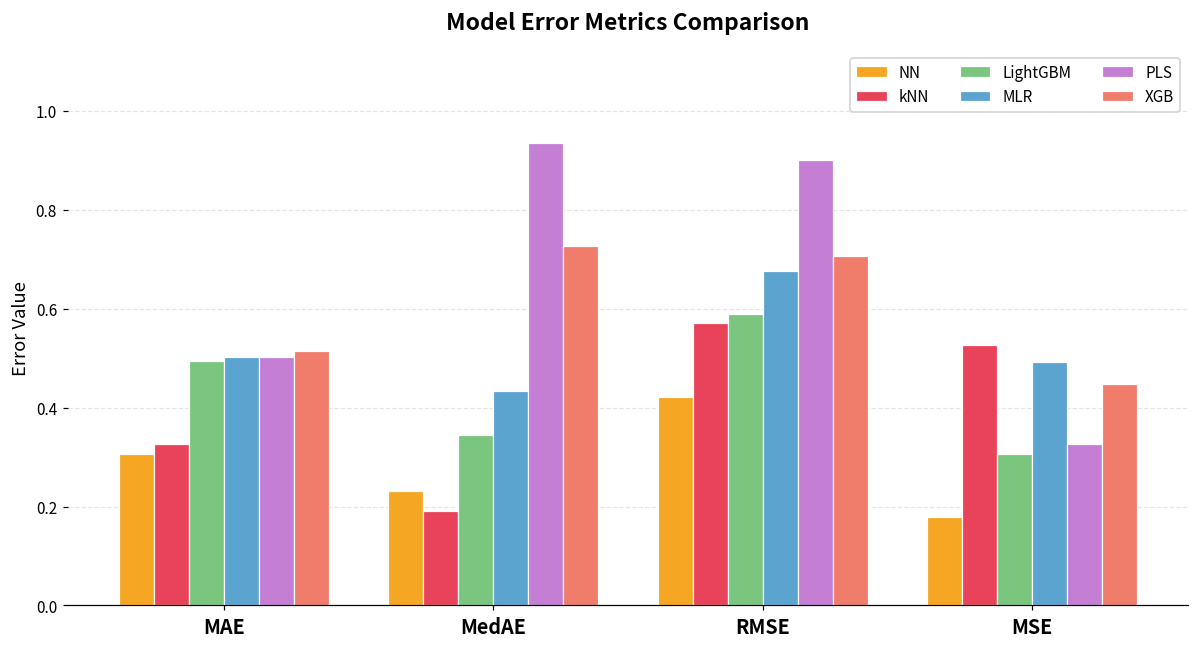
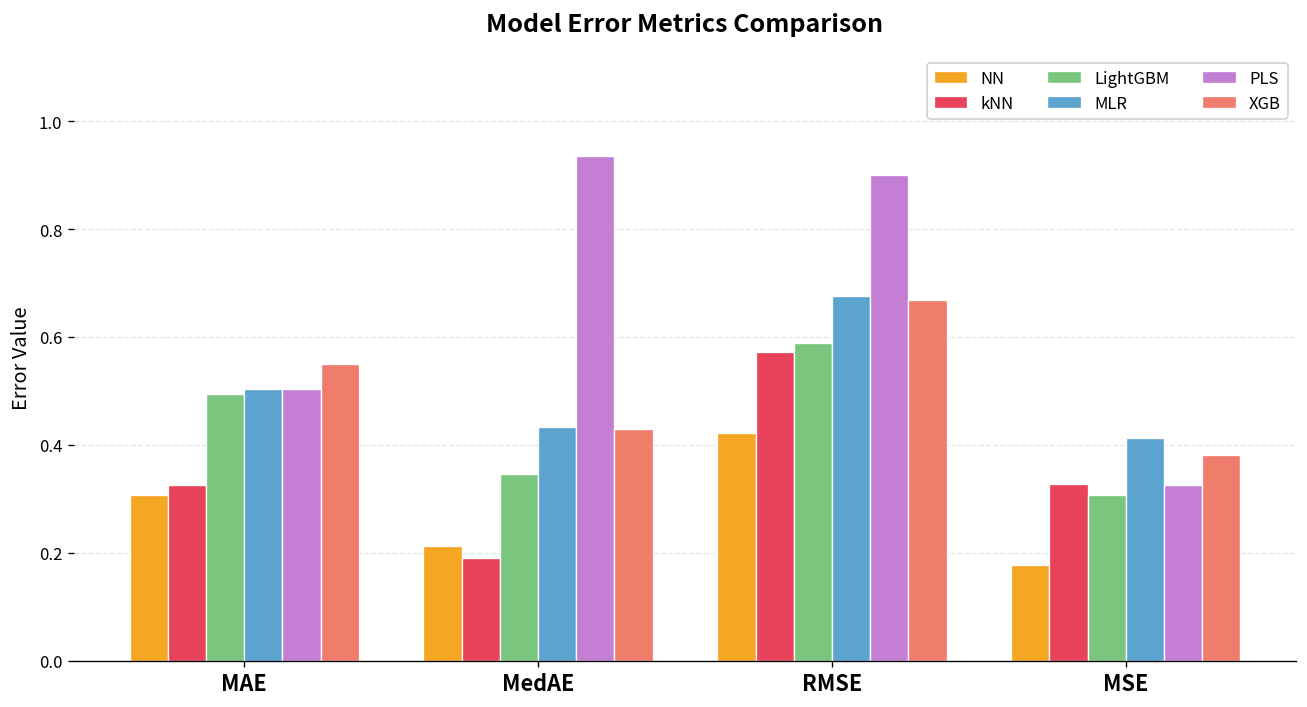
  {
    "NN": {
      "MAE": 0.31,
-     "MedAE": 0.23,
+     "MedAE": 0.21,
      "RMSE": 0.42,
      "MSE": 0.18
    },
    "kNN": {
      "MAE": 0.33,
      "MedAE": 0.19,
      "RMSE": 0.57,
-     "MSE": 0.53
+     "MSE": 0.33
    },
    "LightGBM": {
      "MAE": 0.50,
      "MedAE": 0.35,
      "RMSE": 0.59,
      "MSE": 0.31
    },
    "MLR": {
      "MAE": 0.50,
      "MedAE": 0.43,
      "RMSE": 0.68,
-     "MSE": 0.49
+     "MSE": 0.41
    },
    "PLS": {
      "MAE": 0.50,
      "MedAE": 0.94,
      "RMSE": 0.90,
      "MSE": 0.33
    },
    "XGB": {
-     "MAE": 0.51,
-     "MedAE": 0.73,
-     "RMSE": 0.71,
-     "MSE": 0.45
+     "MAE": 0.55,
+     "MedAE": 0.43,
+     "RMSE": 0.67,
+     "MSE": 0.38
    }
  }
